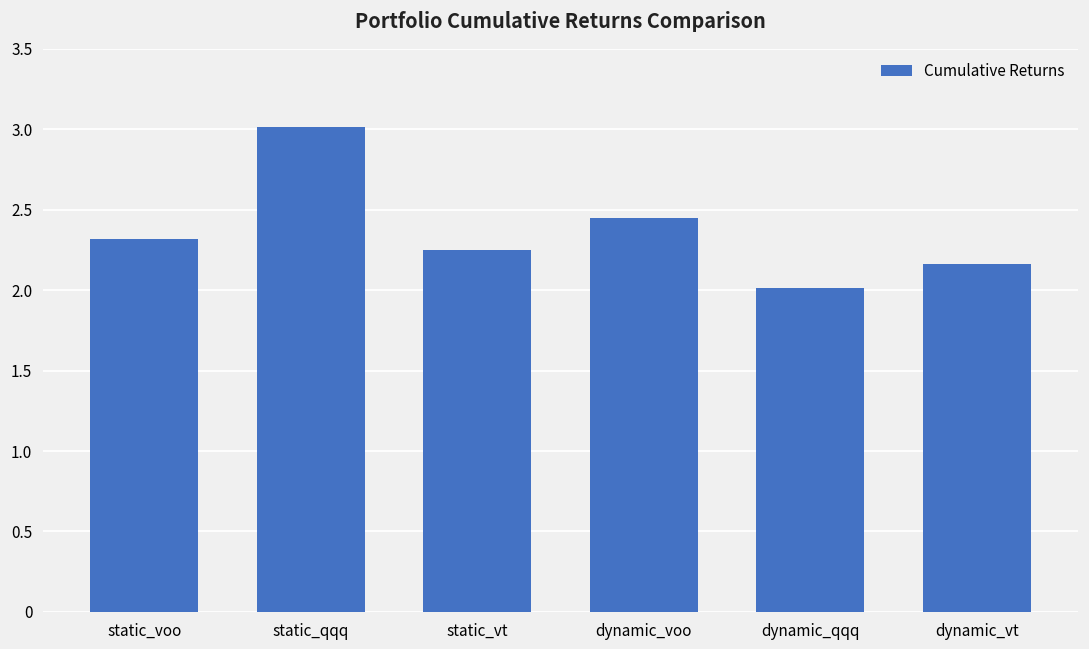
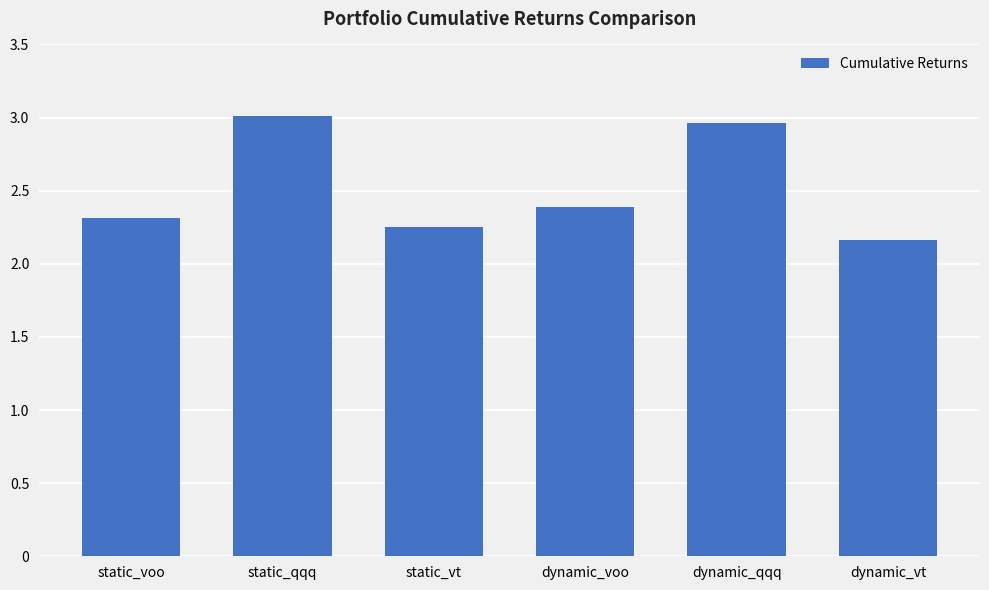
  {
    "static_voo": 2.32,
    "static_qqq": 3.01,
    "static_vt": 2.25,
-   "dynamic_voo": 2.45,
-   "dynamic_qqq": 2.01,
+   "dynamic_voo": 2.39,
+   "dynamic_qqq": 2.96,
    "dynamic_vt": 2.16
  }
